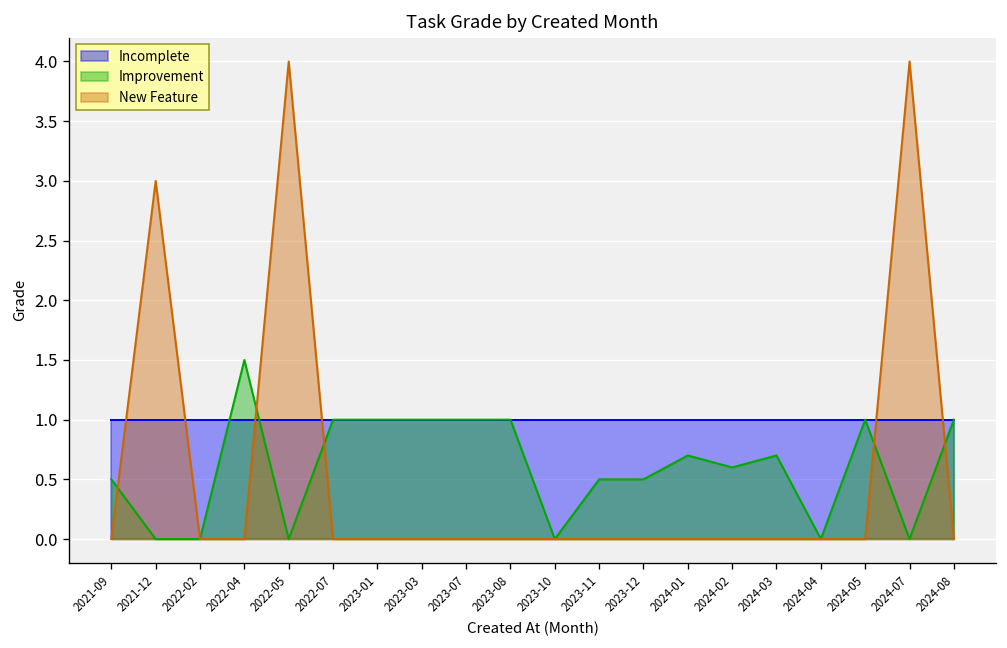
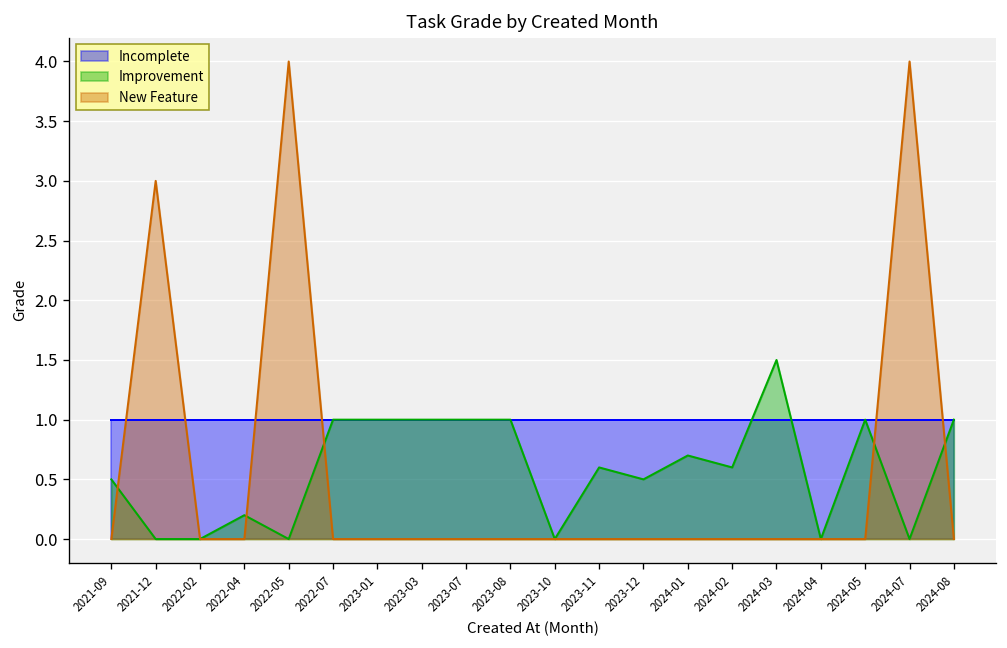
  {
    "Incomplete": {
      "2021-09": 1.0,
      "2021-12": 1.0,
      "2022-02": 1.0,
      "2022-04": 1.0,
      "2022-05": 1.0,
      "2023-10": 1.0,
      "2023-11": 1.0,
      "2023-12": 1.0,
      "2024-01": 1.0,
      "2024-02": 1.0,
      "2024-03": 1.0,
      "2024-04": 1.0,
      "2024-07": 1.0
    },
    "Improvement": {
      "2021-09": 0.5,
      "2021-12": 0.0,
-     "2022-04": 1.5,
+     "2022-04": 0.2,
      "2022-05": 0.0,
-     "2023-11": 0.5,
+     "2023-11": 0.6,
      "2023-12": 0.5,
      "2024-01": 0.7,
      "2024-02": 0.6,
-     "2024-03": 0.7,
+     "2024-03": 1.5,
      "2024-07": 0.0
    },
    "New Feature": {
      "2021-09": 0.0,
      "2021-12": 3.0,
      "2022-04": 0.0,
      "2022-05": 4.0,
      "2022-07": 0.0,
      "2023-01": 0.0,
      "2023-03": 0.0,
      "2023-07": 0.0,
      "2023-08": 0.0,
      "2023-11": 0.0,
      "2023-12": 0.0,
      "2024-01": 0.0,
      "2024-02": 0.0,
      "2024-03": 0.0,
      "2024-05": 0.0,
      "2024-07": 4.0,
      "2024-08": 0.0
    }
  }
